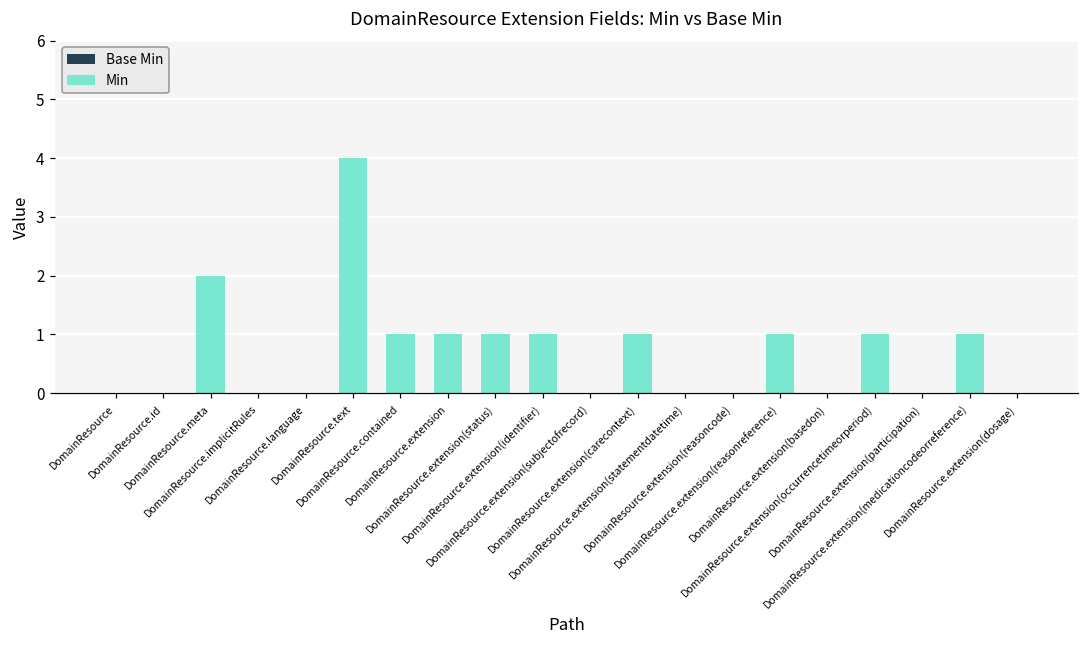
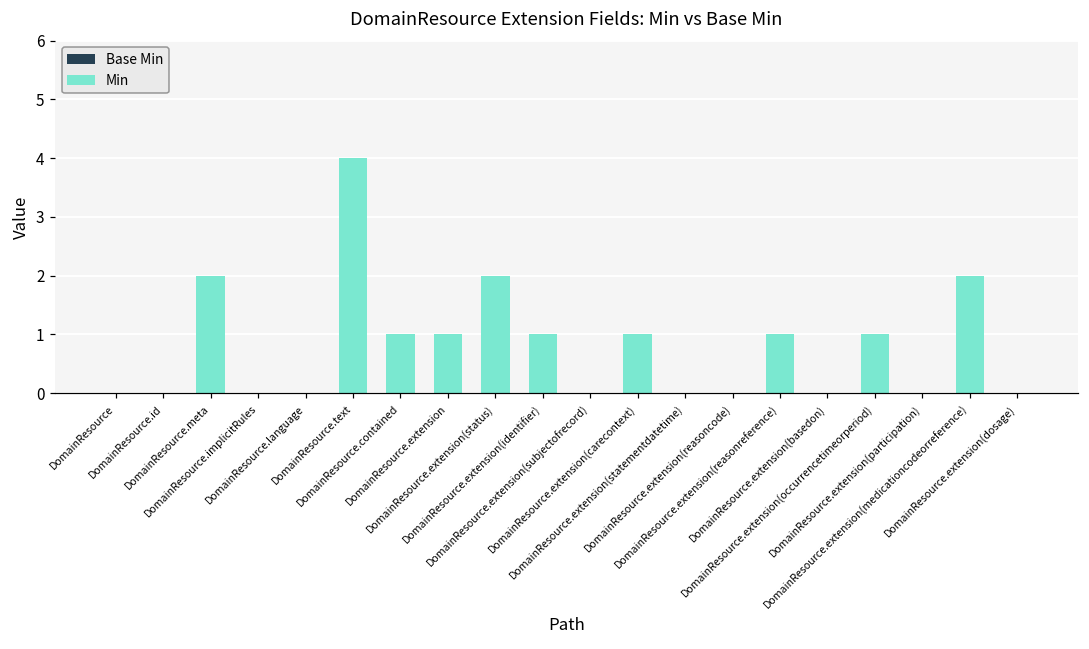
  {
    "Base Min": {
      "DomainResource": 0,
      "DomainResource.id": 0,
      "DomainResource.meta": 0,
      "DomainResource.implicitRules": 0,
      "DomainResource.language": 0,
      "DomainResource.text": 0,
      "DomainResource.contained": 0,
      "DomainResource.extension": 0,
      "DomainResource.extension(status)": 0,
      "DomainResource.extension(identifier)": 0,
      "DomainResource.extension(subjectofrecord)": 0,
      "DomainResource.extension(carecontext)": 0,
      "DomainResource.extension(statementdatetime)": 0,
      "DomainResource.extension(reasoncode)": 0,
      "DomainResource.extension(reasonreference)": 0,
      "DomainResource.extension(basedon)": 0,
      "DomainResource.extension(occurrencetimeorperiod)": 0,
      "DomainResource.extension(participation)": 0,
      "DomainResource.extension(medicationcodeorreference)": 0,
      "DomainResource.extension(dosage)": 0
    },
    "Min": {
      "DomainResource": 0,
      "DomainResource.id": 0,
      "DomainResource.meta": 2,
      "DomainResource.implicitRules": 0,
      "DomainResource.language": 0,
      "DomainResource.text": 4,
      "DomainResource.contained": 1,
      "DomainResource.extension": 1,
-     "DomainResource.extension(status)": 1,
+     "DomainResource.extension(status)": 2,
      "DomainResource.extension(identifier)": 1,
      "DomainResource.extension(subjectofrecord)": 0,
      "DomainResource.extension(carecontext)": 1,
      "DomainResource.extension(statementdatetime)": 0,
      "DomainResource.extension(reasoncode)": 0,
      "DomainResource.extension(reasonreference)": 1,
      "DomainResource.extension(basedon)": 0,
      "DomainResource.extension(occurrencetimeorperiod)": 1,
      "DomainResource.extension(participation)": 0,
-     "DomainResource.extension(medicationcodeorreference)": 1,
+     "DomainResource.extension(medicationcodeorreference)": 2,
      "DomainResource.extension(dosage)": 0
    }
  }
